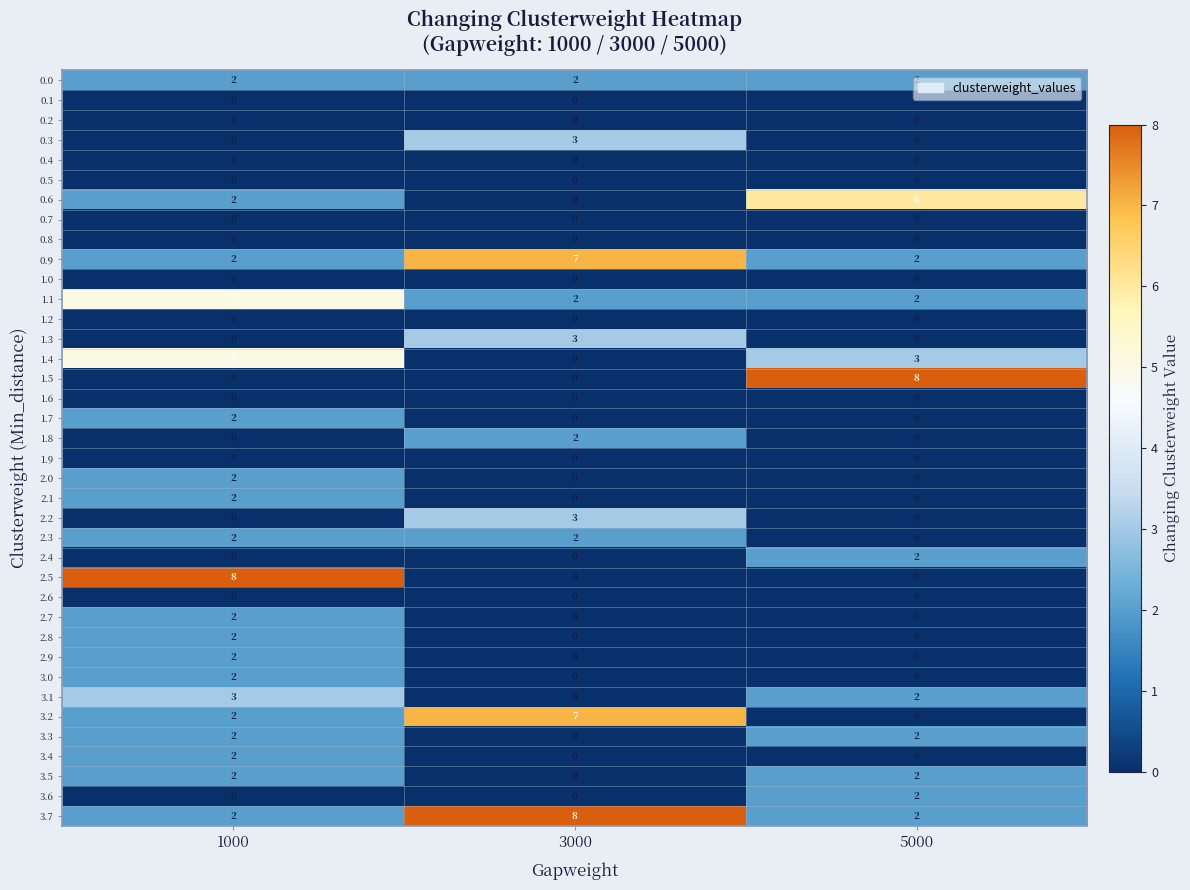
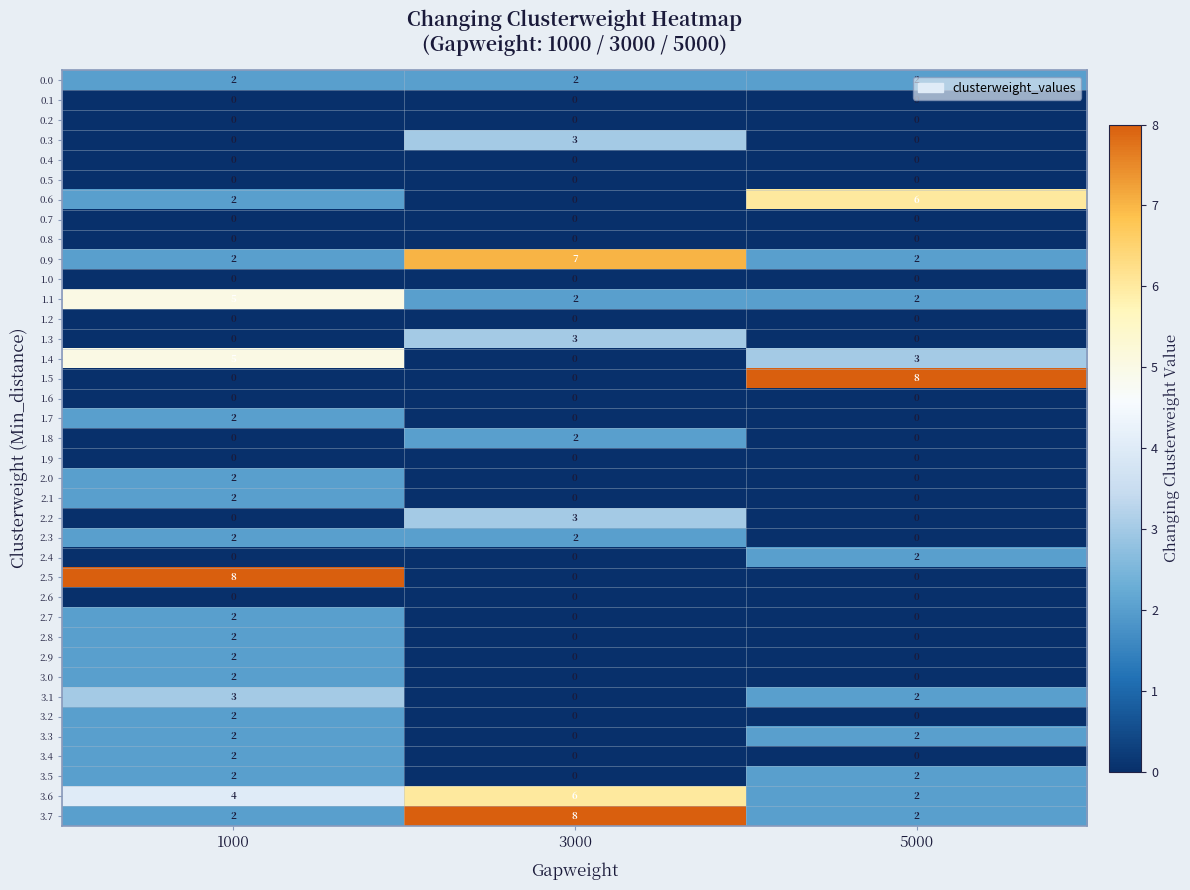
  {
    "0.0": {
      "1000": 2,
      "3000": 2
    },
    "0.1": {
      "1000": 0,
      "3000": 0
    },
    "0.2": {
      "1000": 0,
      "3000": 0,
      "5000": 0
    },
    "0.3": {
      "1000": 0,
      "3000": 3,
      "5000": 0
    },
    "0.4": {
      "1000": 0,
      "3000": 0,
      "5000": 0
    },
    "0.5": {
      "1000": 0,
      "3000": 0,
      "5000": 0
    },
    "0.6": {
      "1000": 2,
      "3000": 0,
      "5000": 6
    },
    "0.7": {
      "1000": 0,
      "3000": 0,
      "5000": 0
    },
    "0.8": {
      "1000": 0,
      "3000": 0,
      "5000": 0
    },
    "0.9": {
      "1000": 2,
      "3000": 7,
      "5000": 2
    },
    "1.0": {
      "1000": 0,
      "3000": 0,
      "5000": 0
    },
    "1.1": {
      "3000": 2,
      "5000": 2
    },
    "1.2": {
      "1000": 0,
      "3000": 0,
      "5000": 0
    },
    "1.3": {
      "1000": 0,
      "3000": 3,
      "5000": 0
    },
    "1.4": {
      "3000": 0,
      "5000": 3
    },
    "1.5": {
      "1000": 0,
      "3000": 0,
      "5000": 8
    },
    "1.6": {
      "1000": 0,
      "3000": 0,
      "5000": 0
    },
    "1.7": {
      "1000": 2,
      "3000": 0,
      "5000": 0
    },
    "1.8": {
      "1000": 0,
      "3000": 2,
      "5000": 0
    },
    "1.9": {
      "1000": 0,
      "3000": 0,
      "5000": 0
    },
    "2.0": {
      "1000": 2,
      "3000": 0,
      "5000": 0
    },
    "2.1": {
      "1000": 2,
      "3000": 0,
      "5000": 0
    },
    "2.2": {
      "1000": 0,
      "3000": 3,
      "5000": 0
    },
    "2.3": {
      "1000": 2,
      "3000": 2,
      "5000": 0
    },
    "2.4": {
      "1000": 0,
      "3000": 0,
      "5000": 2
    },
    "2.5": {
      "1000": 8,
      "3000": 0,
      "5000": 0
    },
    "2.6": {
      "1000": 0,
      "3000": 0,
      "5000": 0
    },
    "2.7": {
      "1000": 2,
      "3000": 0,
      "5000": 0
    },
    "2.8": {
      "1000": 2,
      "3000": 0,
      "5000": 0
    },
    "2.9": {
      "1000": 2,
      "3000": 0,
      "5000": 0
    },
    "3.0": {
      "1000": 2,
      "3000": 0,
      "5000": 0
    },
    "3.1": {
      "1000": 3,
      "3000": 0,
      "5000": 2
    },
    "3.2": {
      "1000": 2,
-     "3000": 7,
+     "3000": 0,
      "5000": 0
    },
    "3.3": {
      "1000": 2,
      "3000": 0,
      "5000": 2
    },
    "3.4": {
      "1000": 2,
      "3000": 0,
      "5000": 0
    },
    "3.5": {
      "1000": 2,
      "3000": 0,
      "5000": 2
    },
    "3.6": {
-     "1000": 0,
-     "3000": 0,
+     "1000": 4,
+     "3000": 6,
      "5000": 2
    },
    "3.7": {
      "1000": 2,
      "3000": 8,
      "5000": 2
    }
  }
